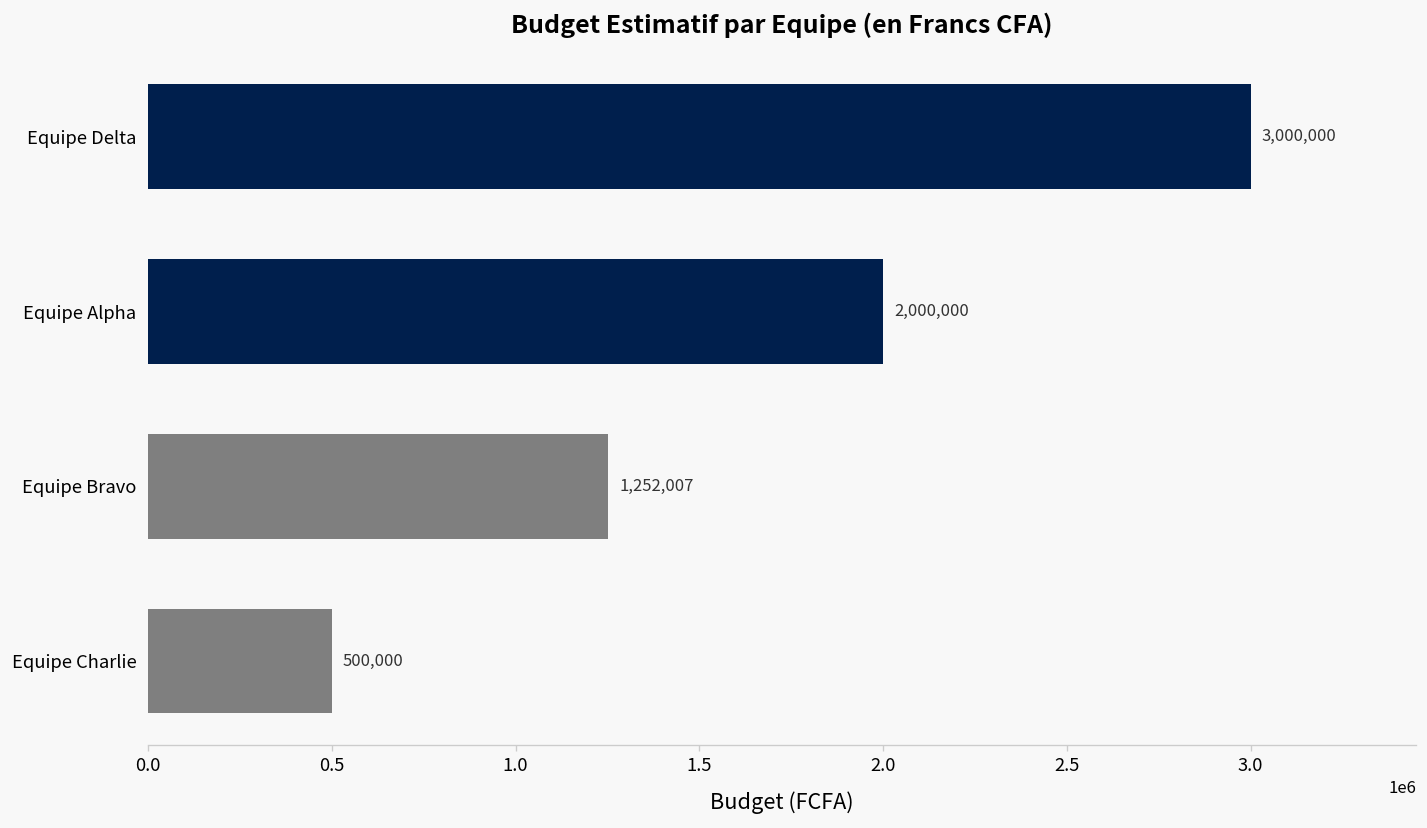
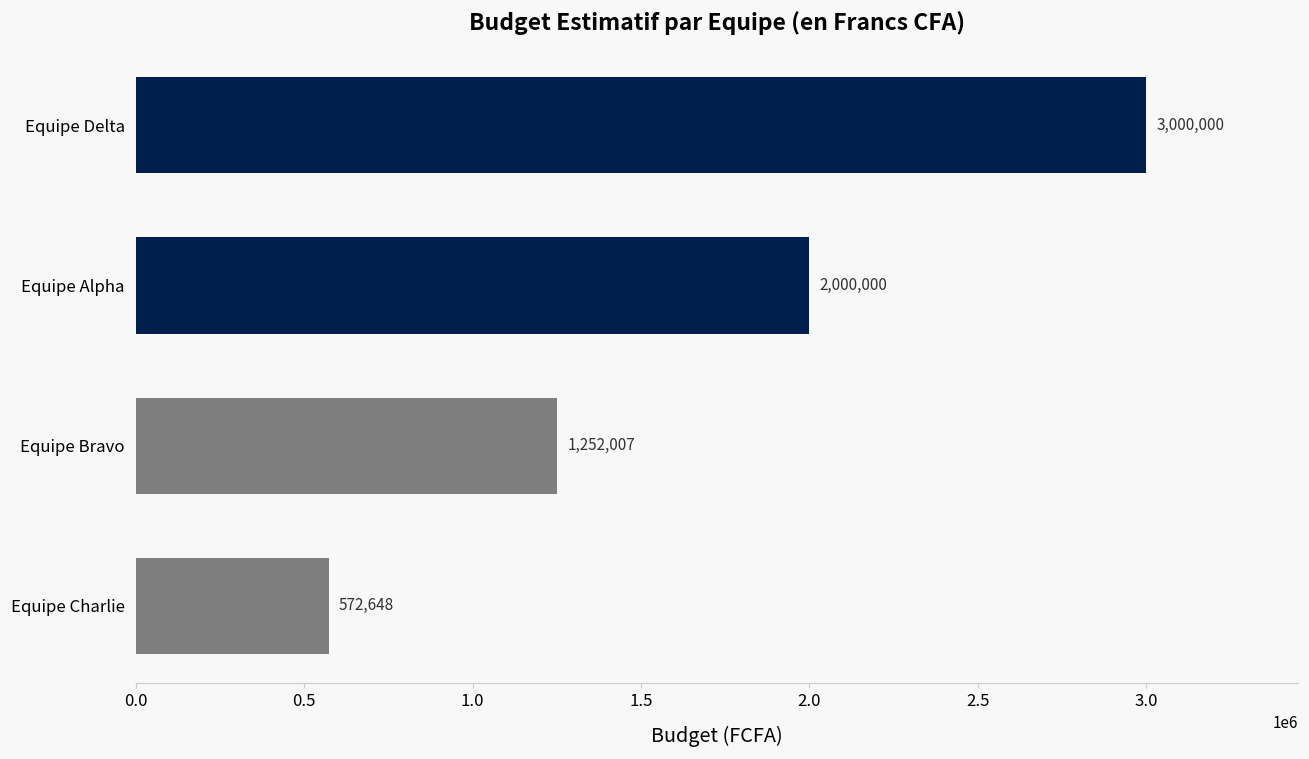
  {
    "Equipe Delta": "3,000,000",
    "Equipe Alpha": "2,000,000",
    "Equipe Bravo": "1,252,007",
-   "Equipe Charlie": "500,000"
+   "Equipe Charlie": "572,648"
  }
